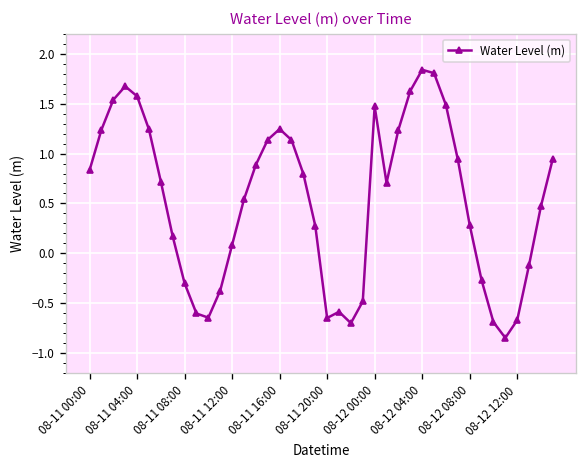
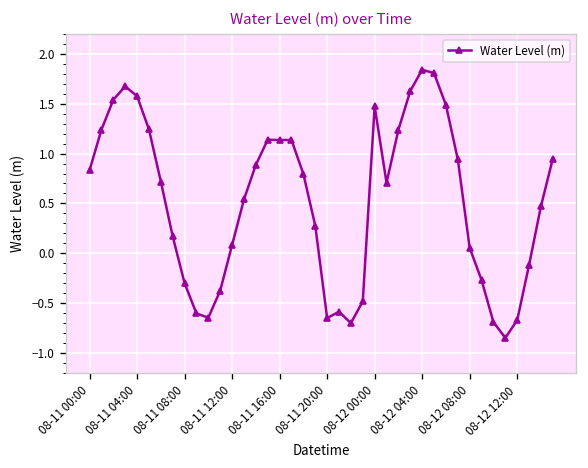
  {
    "08-11 00:00": 0.8,
    "08-11 04:00": 1.6,
    "08-11 08:00": -0.3,
    "08-11 12:00": 0.1,
-   "08-11 16:00": 1.2,
+   "08-11 16:00": 1.1,
    "08-11 20:00": -0.6,
    "08-12 00:00": 1.5,
    "08-12 04:00": 1.8,
-   "08-12 08:00": 0.3,
+   "08-12 08:00": 0.1,
    "08-12 12:00": -0.7
  }
